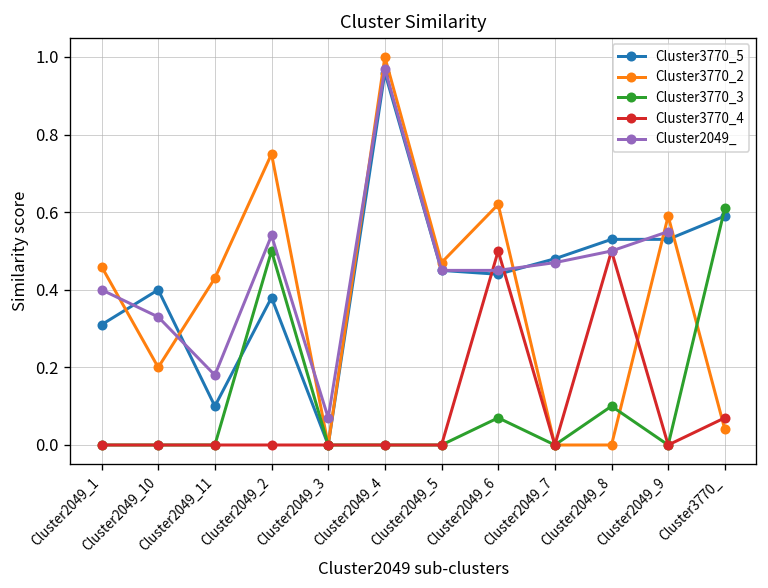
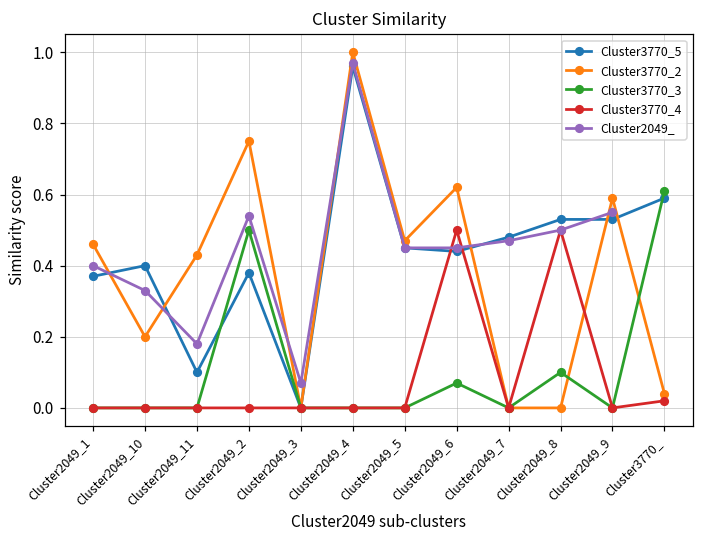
  {
    "Cluster3770_5": {
-     "Cluster2049_1": 0.31,
+     "Cluster2049_1": 0.37,
      "Cluster2049_10": 0.40,
      "Cluster2049_11": 0.10,
      "Cluster2049_2": 0.38,
      "Cluster2049_4": 0.96,
      "Cluster2049_6": 0.44,
      "Cluster2049_7": 0.48,
      "Cluster2049_8": 0.53,
      "Cluster2049_9": 0.53,
      "Cluster3770_": 0.59
    },
    "Cluster3770_2": {
      "Cluster2049_1": 0.46,
      "Cluster2049_10": 0.20,
      "Cluster2049_11": 0.43,
      "Cluster2049_2": 0.75,
      "Cluster2049_4": 1.00,
      "Cluster2049_5": 0.47,
      "Cluster2049_6": 0.62,
      "Cluster2049_8": 0.00,
      "Cluster2049_9": 0.59,
      "Cluster3770_": 0.04
    },
    "Cluster3770_3": {
      "Cluster2049_2": 0.50,
      "Cluster2049_6": 0.07,
      "Cluster2049_8": 0.10,
      "Cluster3770_": 0.61
    },
    "Cluster3770_4": {
      "Cluster2049_2": 0.00,
      "Cluster2049_6": 0.50,
-     "Cluster3770_": 0.07
+     "Cluster3770_": 0.02
    },
    "Cluster2049_": {
      "Cluster2049_1": 0.40,
      "Cluster2049_10": 0.33,
      "Cluster2049_11": 0.18,
      "Cluster2049_2": 0.54,
      "Cluster2049_3": 0.07,
      "Cluster2049_4": 0.97,
      "Cluster2049_6": 0.45,
      "Cluster2049_7": 0.47,
      "Cluster2049_9": 0.55
    }
  }
